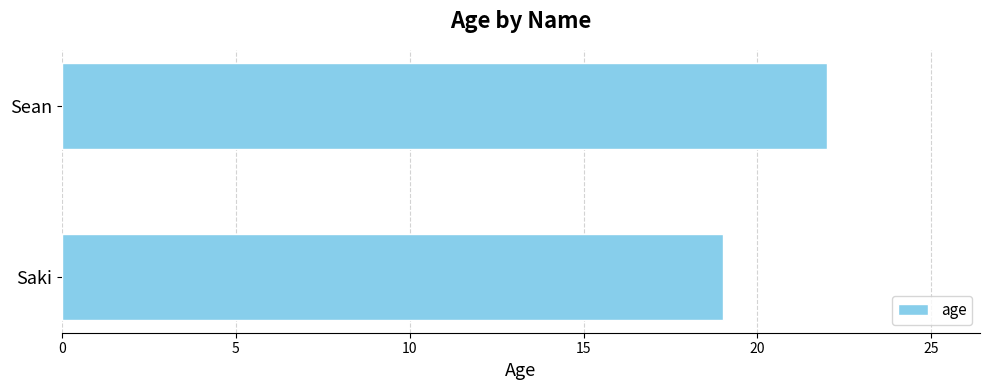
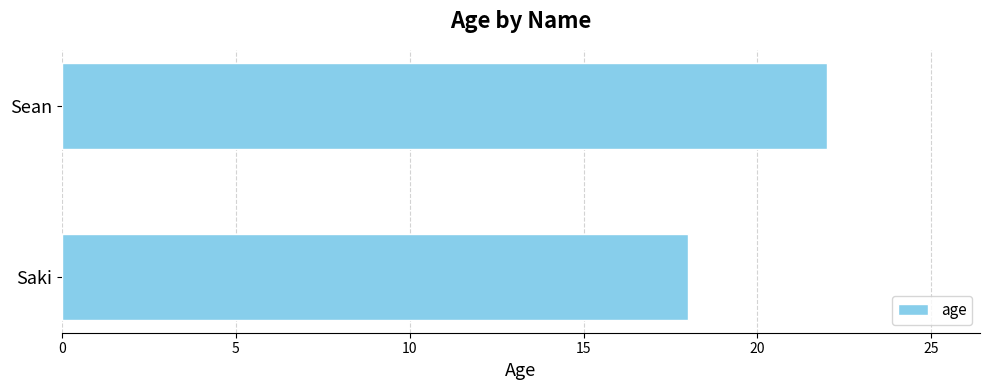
  {
    "Sean": 22,
-   "Saki": 19
+   "Saki": 18
  }
